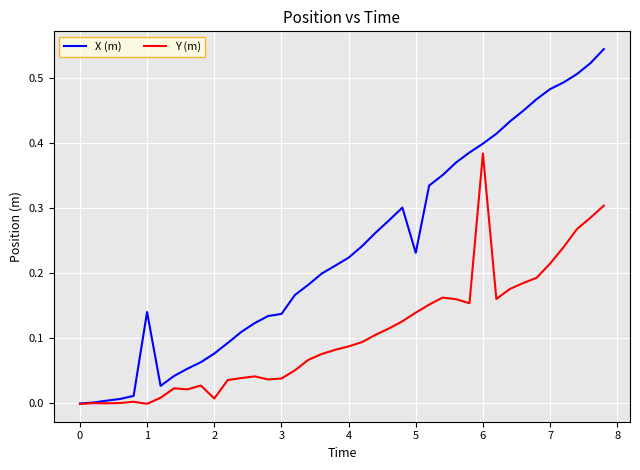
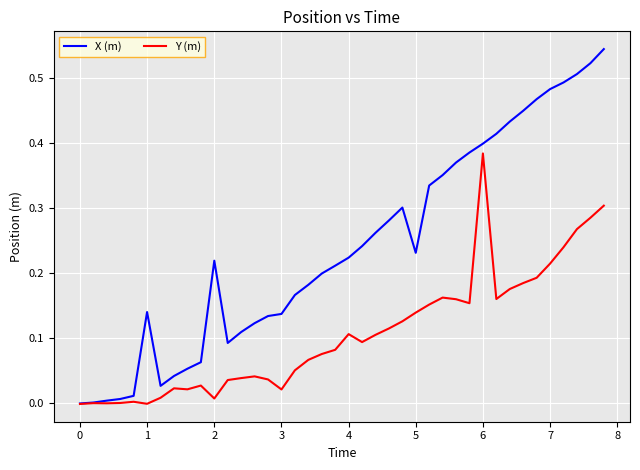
  {
    "X (m)": {
      "1": 0.14,
-     "2": 0.08,
+     "2": 0.22,
      "3": 0.14,
      "4": 0.22,
      "5": 0.23,
      "6": 0.40,
      "7": 0.48
    },
    "Y (m)": {
      "1": 0.00,
      "2": 0.01,
-     "3": 0.04,
-     "4": 0.09,
+     "3": 0.02,
+     "4": 0.11,
      "5": 0.14,
      "6": 0.38,
      "7": 0.22
    }
  }
